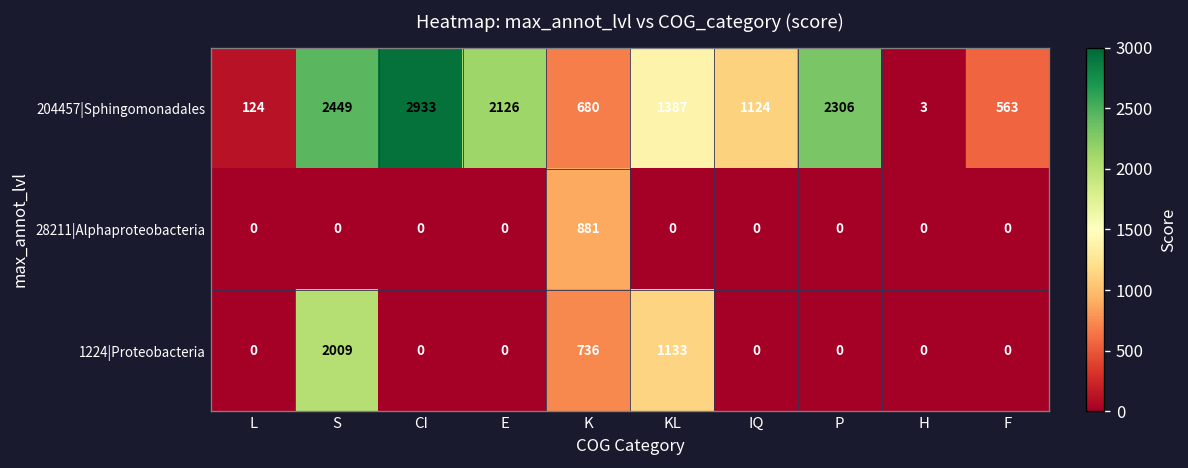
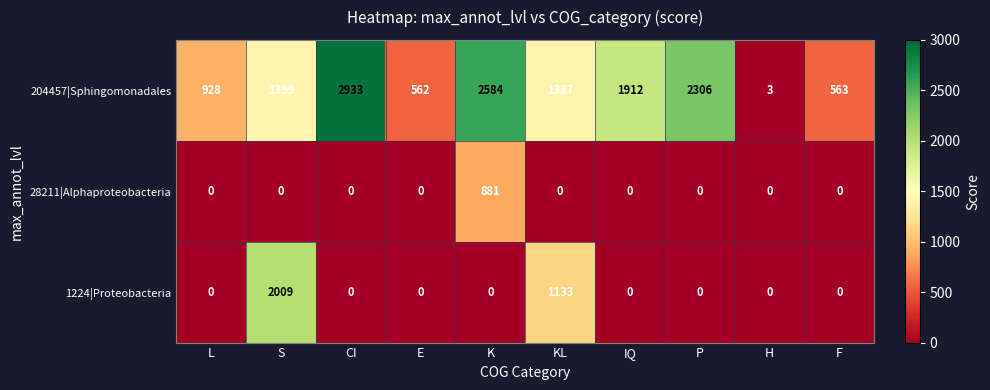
  {
    "204457|Sphingomonadales": {
-     "L": 124,
-     "S": 2449,
+     "L": 928,
+     "S": 1399,
      "CI": 2933,
-     "E": 2126,
-     "K": 680,
+     "E": 562,
+     "K": 2584,
      "KL": 1387,
-     "IQ": 1124,
+     "IQ": 1912,
      "P": 2306,
      "H": 3,
      "F": 563
    },
    "28211|Alphaproteobacteria": {
      "L": 0,
      "S": 0,
      "CI": 0,
      "E": 0,
      "K": 881,
      "KL": 0,
      "IQ": 0,
      "P": 0,
      "H": 0,
      "F": 0
    },
    "1224|Proteobacteria": {
      "L": 0,
      "S": 2009,
      "CI": 0,
      "E": 0,
-     "K": 736,
+     "K": 0,
      "KL": 1133,
      "IQ": 0,
      "P": 0,
      "H": 0,
      "F": 0
    }
  }
